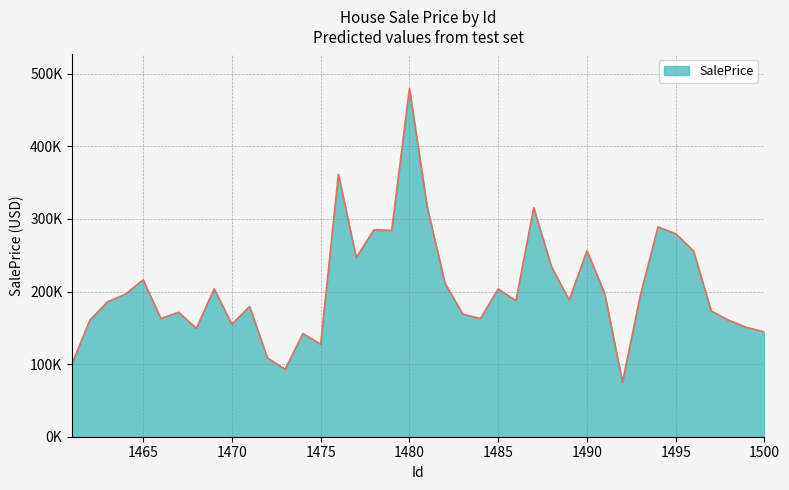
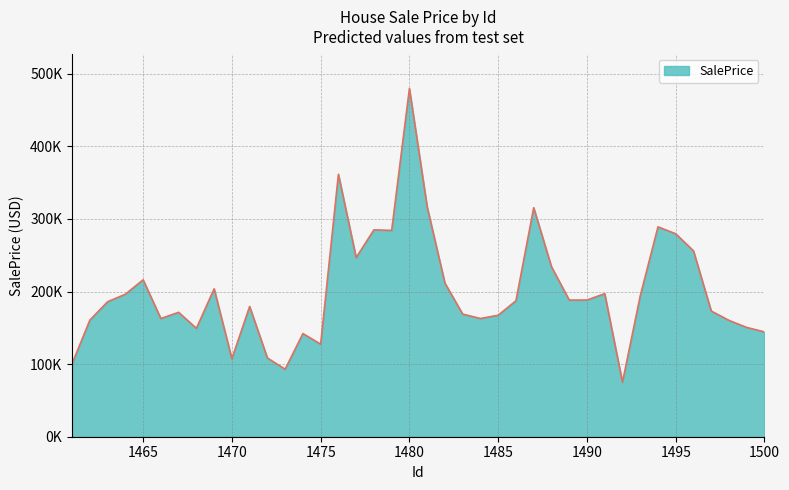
  {
    "1465": 220000,
-   "1470": 160000,
+   "1470": 110000,
    "1475": 130000,
    "1480": 480000,
-   "1485": 200000,
-   "1490": 260000,
+   "1485": 170000,
+   "1490": 190000,
    "1495": 280000,
    "1500": 140000
  }
